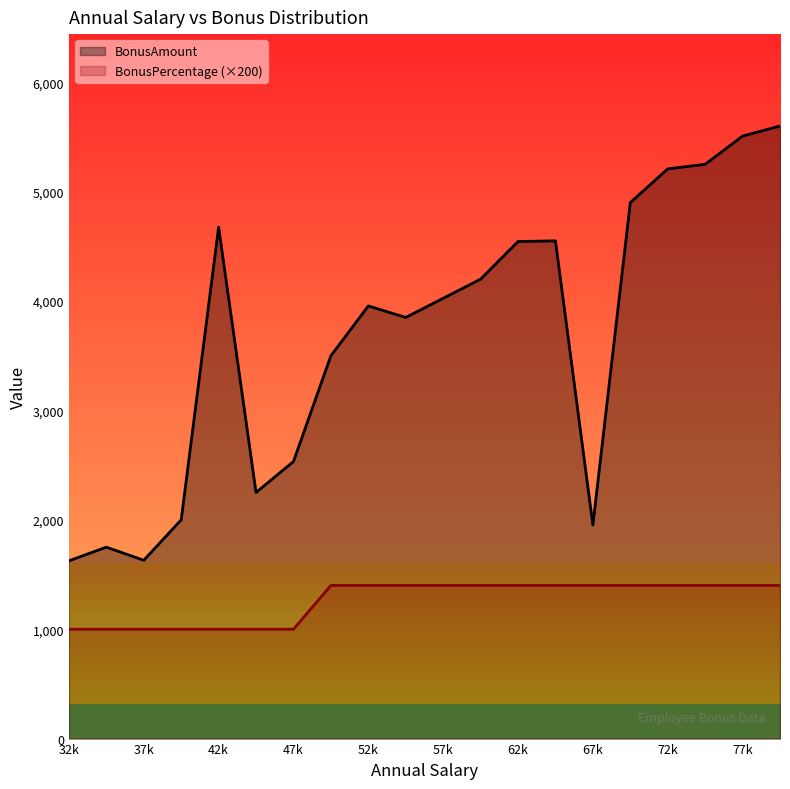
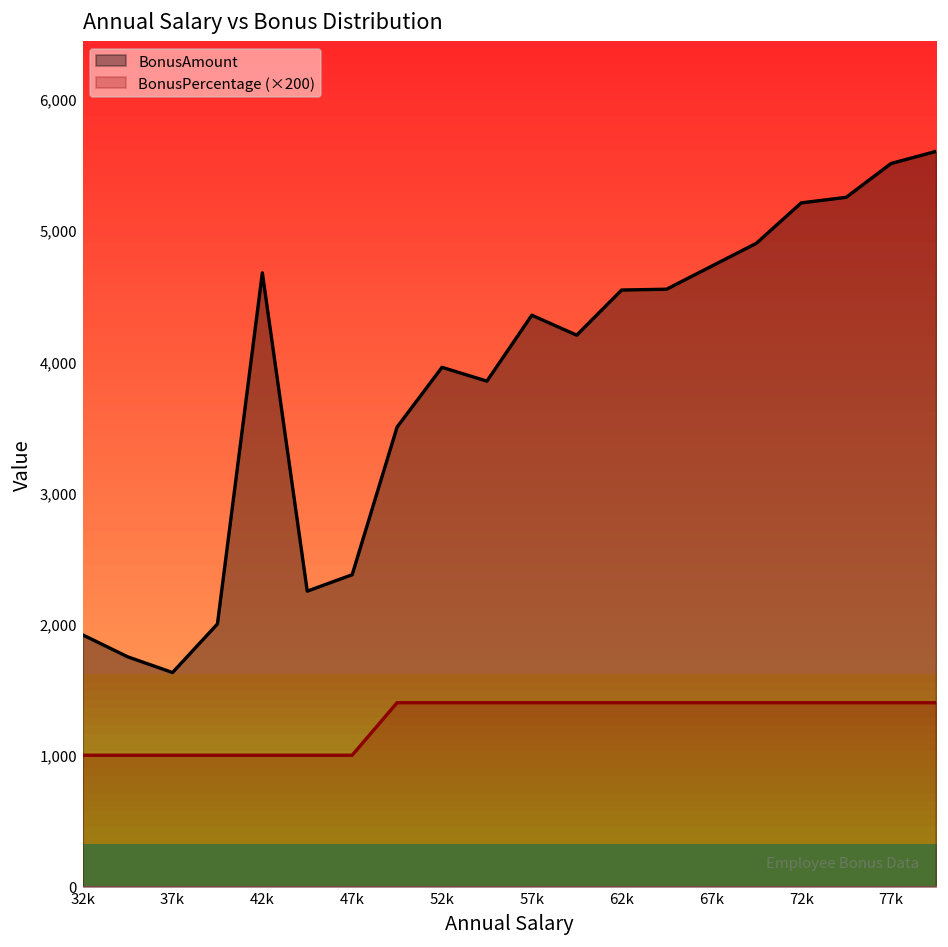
  {
    "BonusAmount": {
-     "32k": "1,630",
+     "32k": "1,920",
      "37k": "1,630",
      "42k": "4,680",
-     "47k": "2,530",
+     "47k": "2,380",
      "52k": "3,960",
-     "57k": "4,030",
+     "57k": "4,350",
      "62k": "4,540",
-     "67k": "1,950",
+     "67k": "4,730",
      "72k": "5,210",
      "77k": "5,510"
    },
    "BonusPercentage (×200)": {
      "32k": "1,000",
      "37k": "1,000",
      "42k": "1,000",
      "47k": "1,000",
      "52k": "1,400",
      "57k": "1,400",
      "62k": "1,400",
      "67k": "1,400",
      "72k": "1,400",
      "77k": "1,400"
    }
  }
